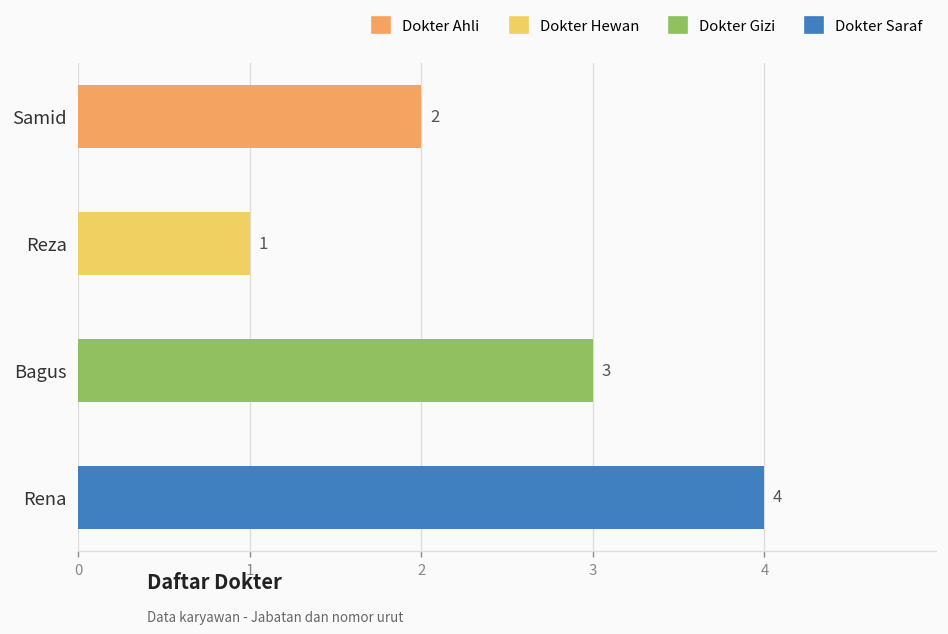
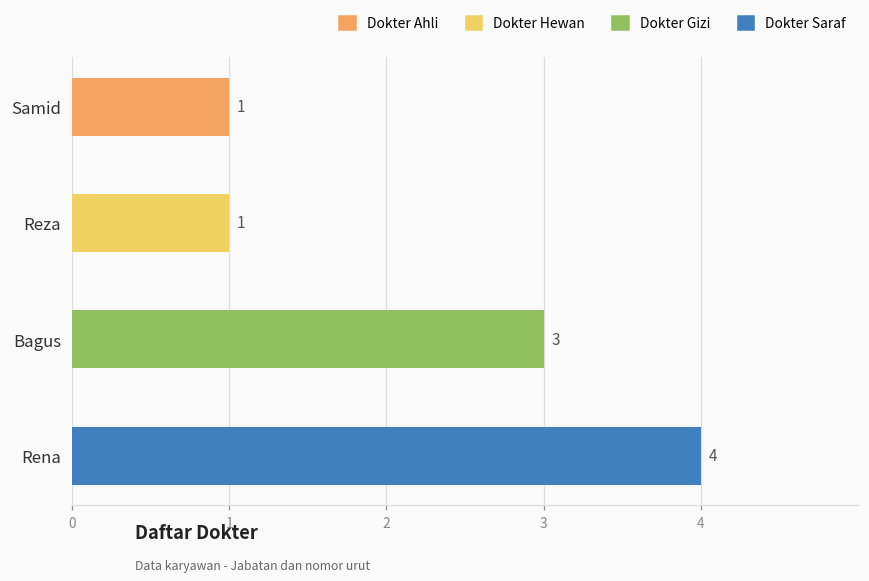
  {
-   "Samid": 2,
+   "Samid": 1,
    "Reza": 1,
    "Bagus": 3,
    "Rena": 4
  }
